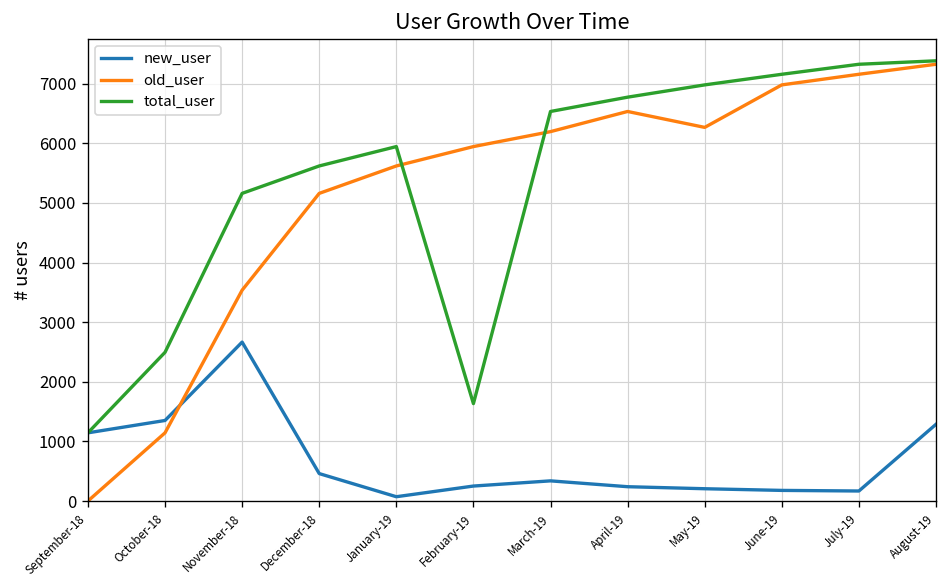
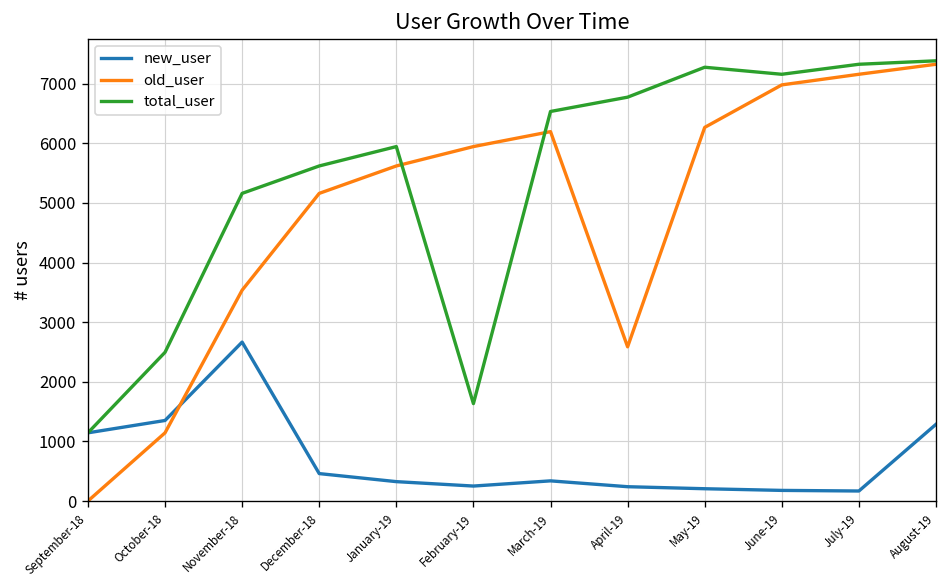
  {
    "new_user": {
      "October-18": 1400,
      "November-18": 2700,
      "December-18": 500,
-     "January-19": 100,
+     "January-19": 300,
      "February-19": 300,
      "March-19": 300,
      "April-19": 200,
      "May-19": 200,
      "June-19": 200,
      "July-19": 200,
      "August-19": 1300
    },
    "old_user": {
      "September-18": 0,
      "October-18": 1100,
      "November-18": 3500,
      "December-18": 5200,
      "January-19": 5600,
      "February-19": 5900,
      "March-19": 6200,
-     "April-19": 6500,
+     "April-19": 2600,
      "May-19": 6300,
      "June-19": 7000,
      "July-19": 7200,
      "August-19": 7300
    },
    "total_user": {
      "October-18": 2500,
      "November-18": 5200,
      "December-18": 5600,
      "January-19": 5900,
      "February-19": 1600,
      "March-19": 6500,
      "April-19": 6800,
-     "May-19": 7000,
+     "May-19": 7300,
      "June-19": 7200,
      "July-19": 7300,
      "August-19": 7400
    }
  }
